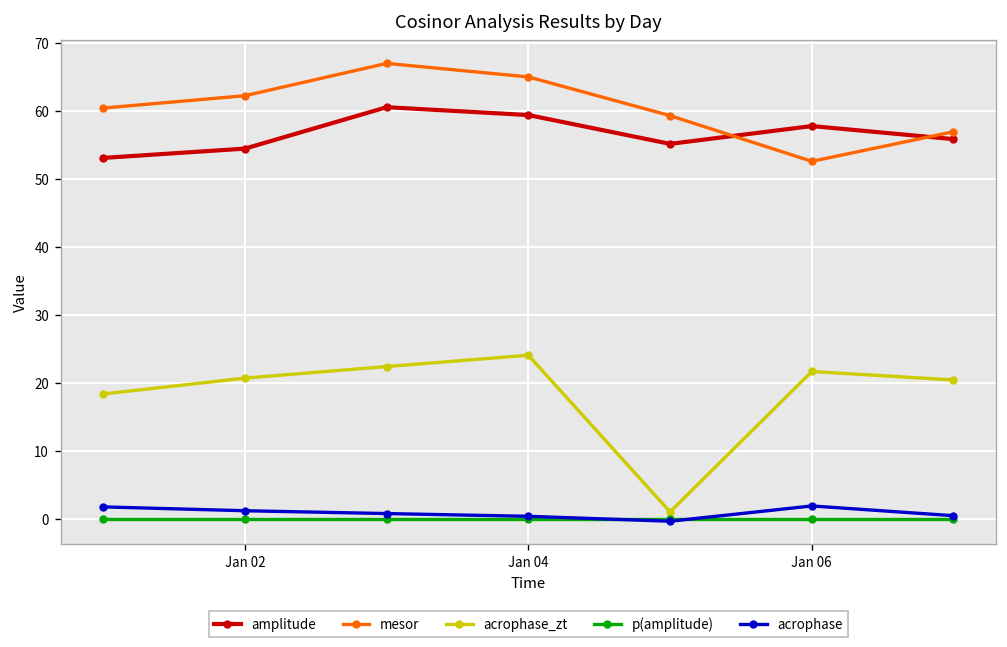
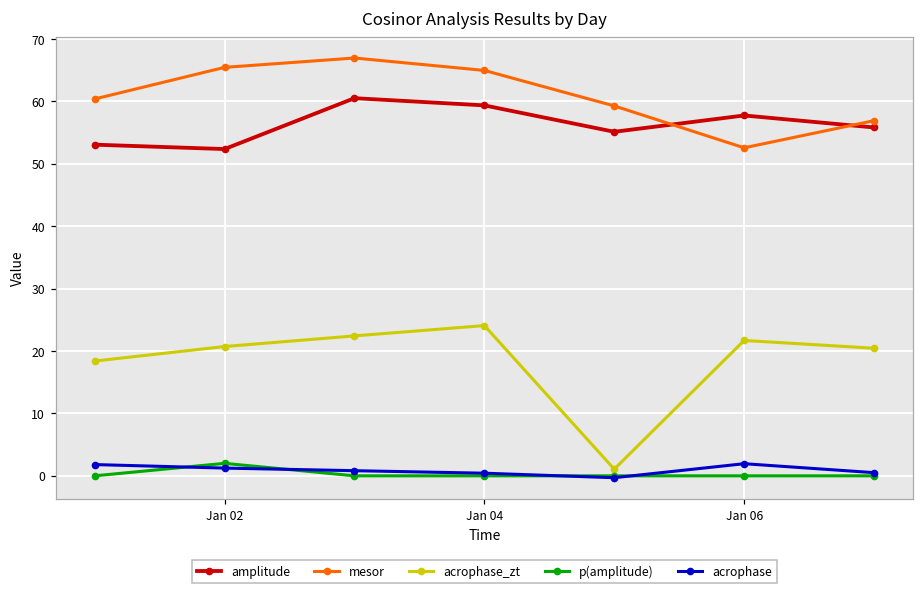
  {
    "amplitude": {
-     "Jan 02": 54,
+     "Jan 02": 52,
      "Jan 04": 59,
      "Jan 06": 58
    },
    "mesor": {
-     "Jan 02": 62,
+     "Jan 02": 65,
      "Jan 04": 65,
      "Jan 06": 53
    },
    "acrophase_zt": {
      "Jan 02": 21,
      "Jan 04": 24,
      "Jan 06": 22
    },
    "p(amplitude)": {
-     "Jan 02": 0,
+     "Jan 02": 2,
      "Jan 06": 0
    },
    "acrophase": {
      "Jan 02": 1,
      "Jan 06": 2
    }
  }
